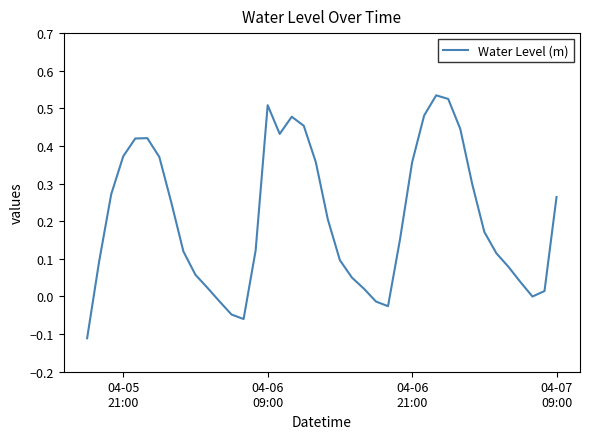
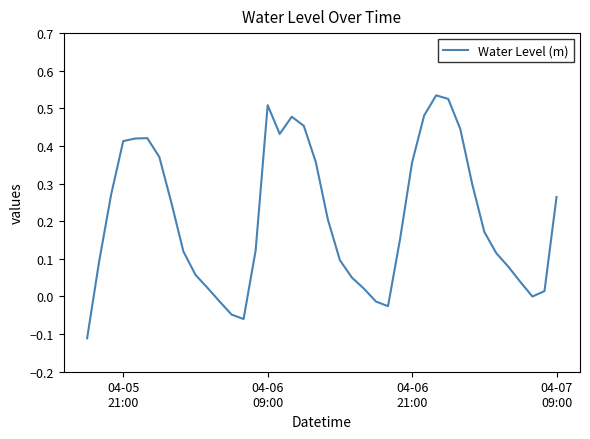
  {
-   "04-05 21:00": 0.37,
+   "04-05 21:00": 0.41,
    "04-06 09:00": 0.51,
    "04-06 21:00": 0.36,
    "04-07 09:00": 0.26
  }
